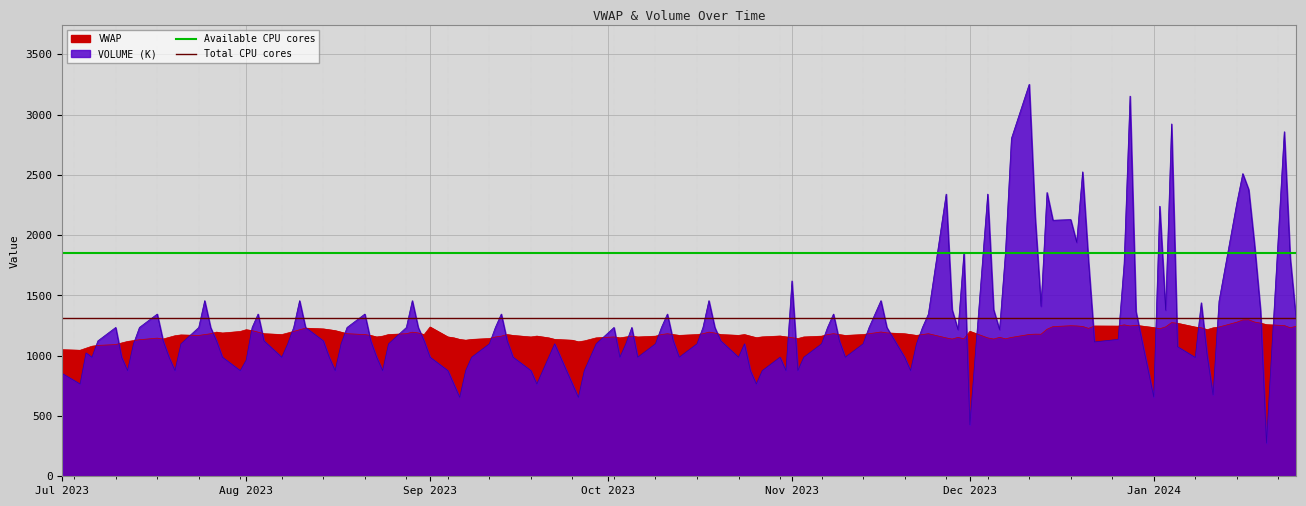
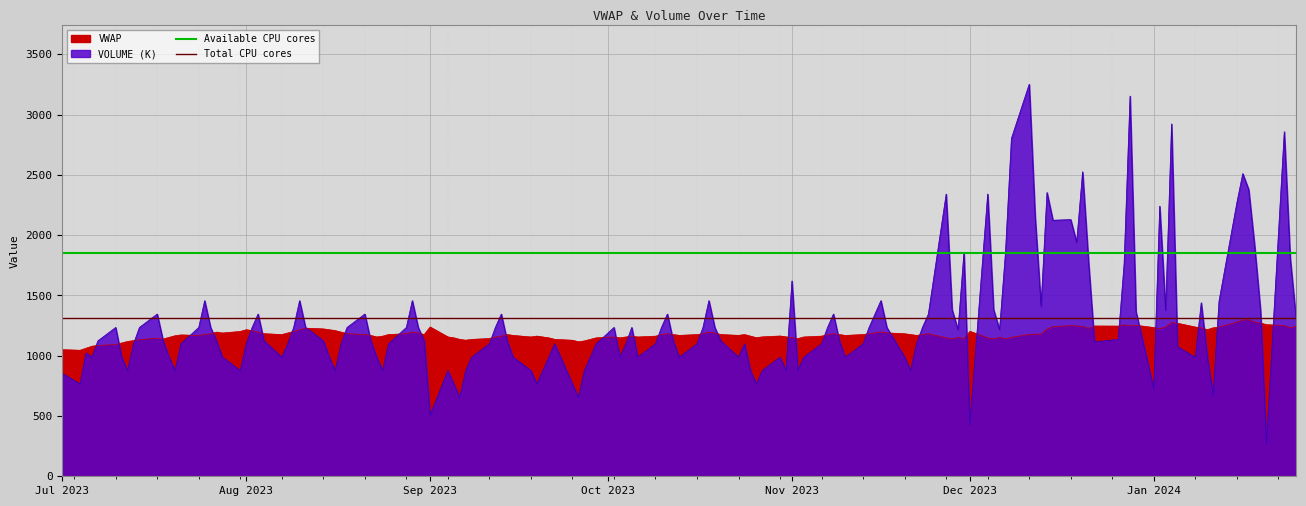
  {
    "VWAP": {
      "Jul 2023": 1050,
      "Aug 2023": 1220,
      "Sep 2023": 1240,
      "Nov 2023": 1150,
      "Dec 2023": 1200,
      "Jan 2024": 1230
    },
    "VOLUME (K)": {
      "Jul 2023": 850,
-     "Aug 2023": 960,
-     "Sep 2023": 990,
+     "Aug 2023": 1100,
+     "Sep 2023": 510,
      "Nov 2023": 1620,
      "Dec 2023": 430,
-     "Jan 2024": 660
+     "Jan 2024": 730
    }
  }
